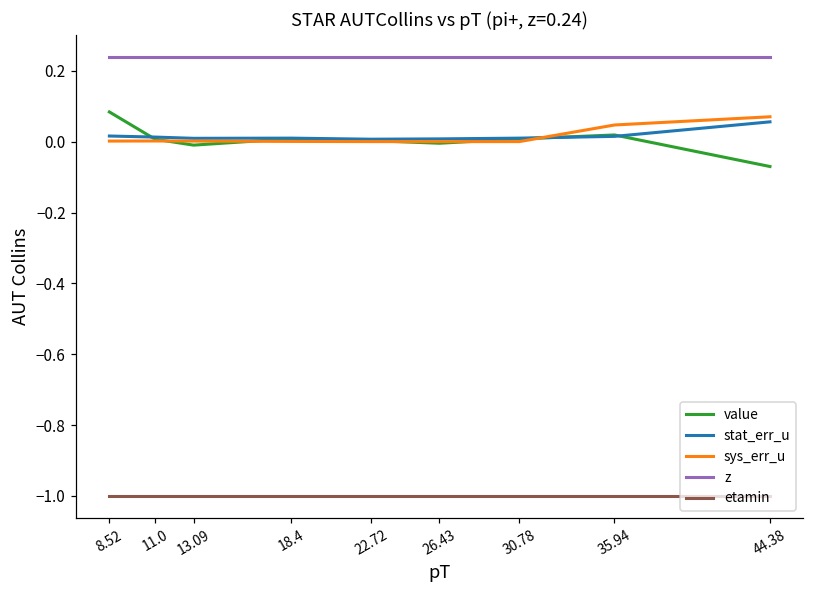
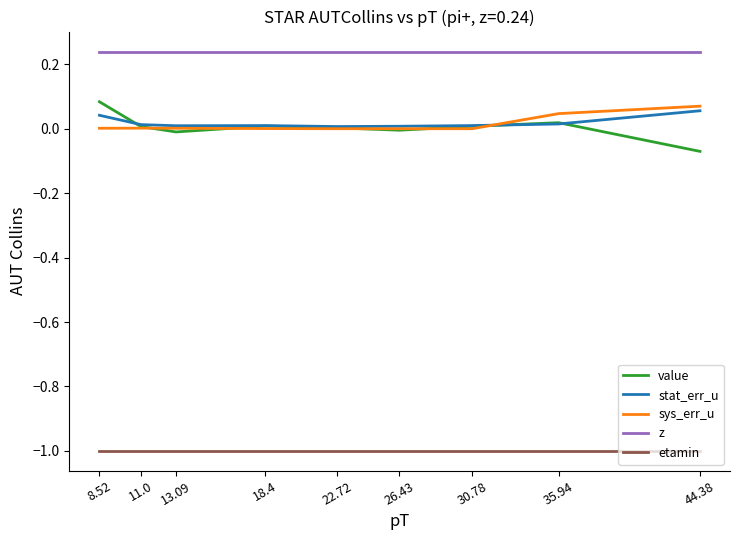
  {
    "value": {
      "8.52": 0.08,
      "13.09": -0.01,
      "44.38": -0.07
    },
    "stat_err_u": {
-     "8.52": 0.02,
+     "8.52": 0.04,
      "13.09": 0.01,
      "44.38": 0.06
    },
    "sys_err_u": {
      "8.52": 0.00,
      "13.09": 0.00,
      "35.94": 0.05,
      "44.38": 0.07
    },
    "z": {
      "8.52": 0.24,
      "11.0": 0.24,
      "13.09": 0.24,
      "18.4": 0.24,
      "22.72": 0.24,
      "26.43": 0.24,
      "30.78": 0.24,
      "35.94": 0.24,
      "44.38": 0.24
    },
    "etamin": {
      "8.52": -1.00,
      "11.0": -1.00,
      "13.09": -1.00,
      "18.4": -1.00,
      "22.72": -1.00,
      "26.43": -1.00,
      "30.78": -1.00,
      "35.94": -1.00
    }
  }
